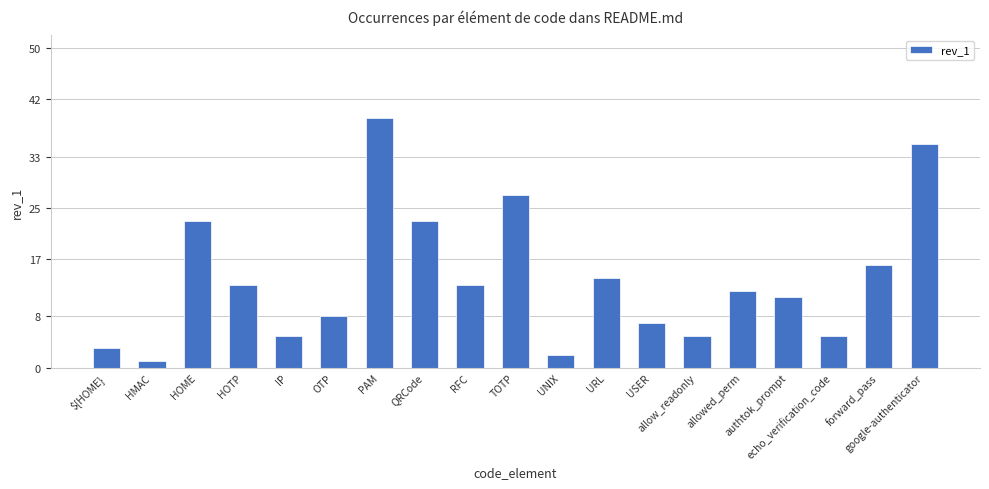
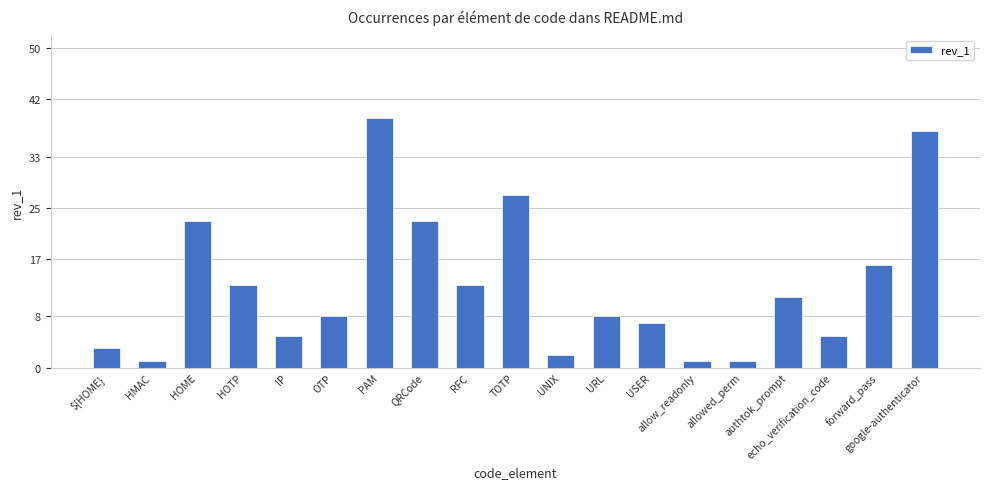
  {
    "${HOME}": 3,
    "HMAC": 1,
    "HOME": 23,
    "HOTP": 13,
    "IP": 5,
    "OTP": 8,
    "PAM": 39,
    "QRCode": 23,
    "RFC": 13,
    "TOTP": 27,
    "UNIX": 2,
-   "URL": 14,
+   "URL": 8,
    "USER": 7,
-   "allow_readonly": 5,
-   "allowed_perm": 12,
+   "allow_readonly": 1,
+   "allowed_perm": 1,
    "authtok_prompt": 11,
    "echo_verification_code": 5,
    "forward_pass": 16,
-   "google-authenticator": 35
+   "google-authenticator": 37
  }
